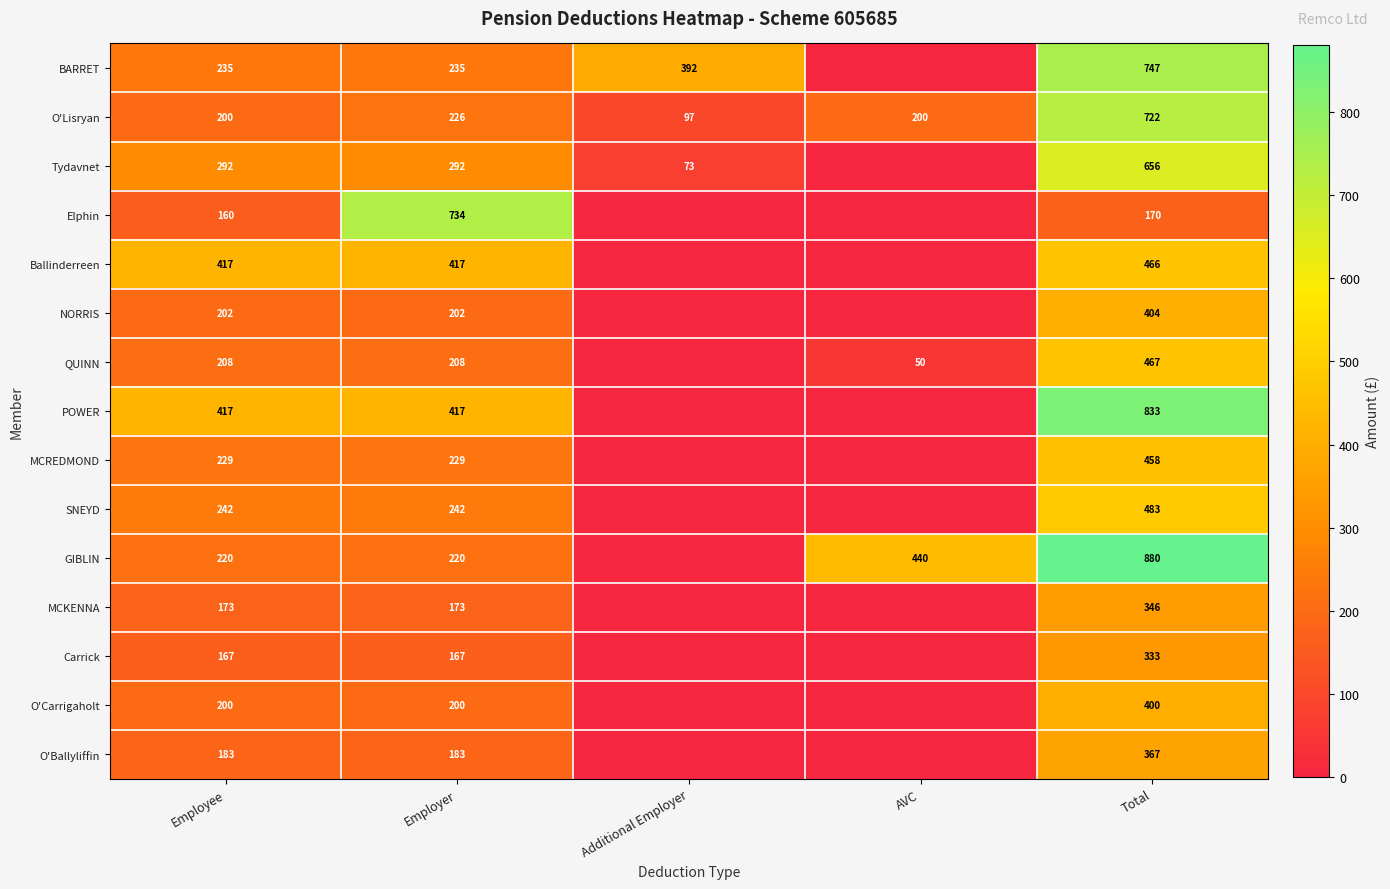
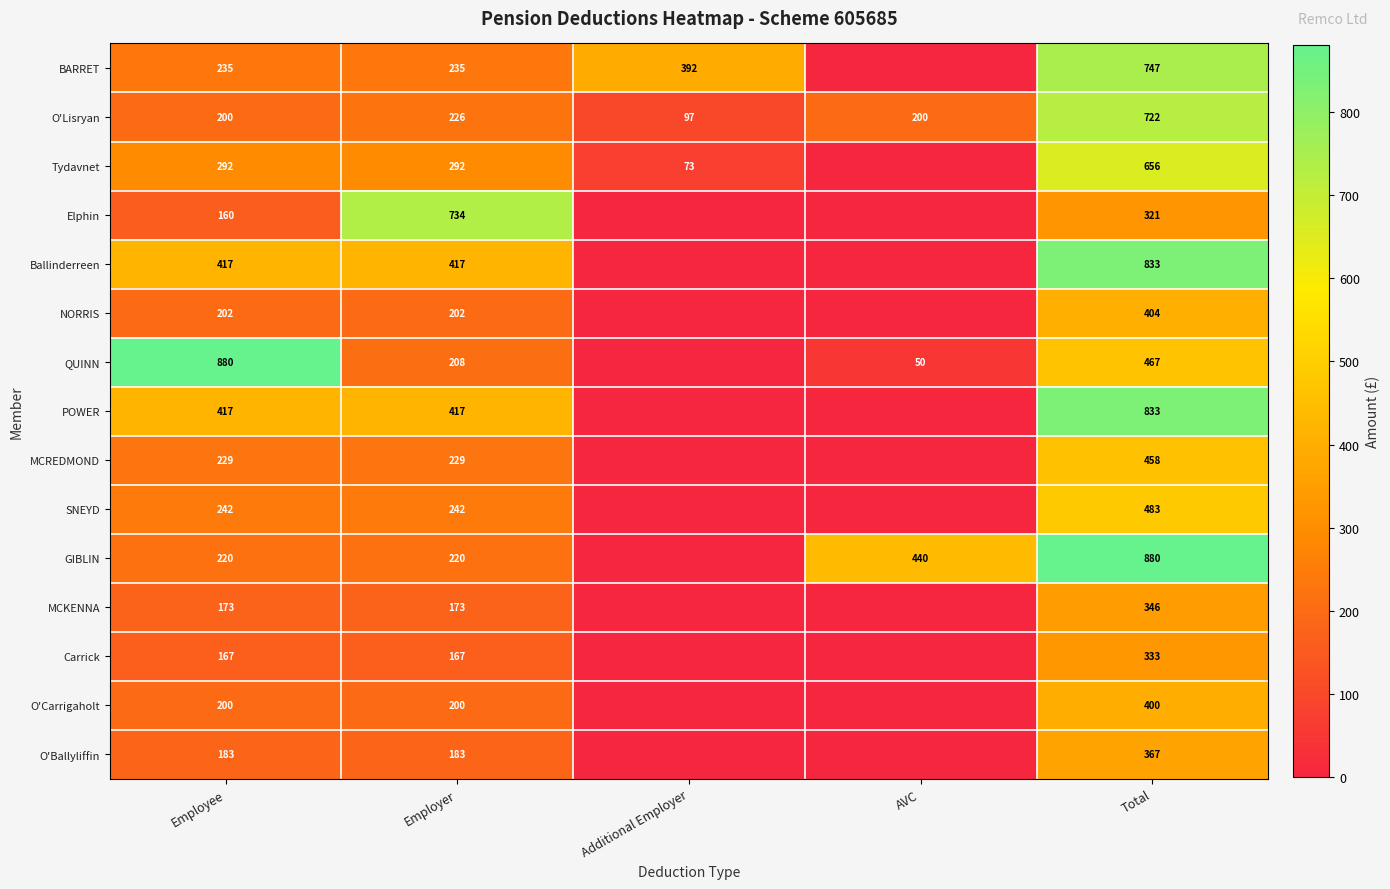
  {
    "BARRET": {
      "Employee": 235,
      "Employer": 235,
      "Additional Employer": 392,
      "Total": 747
    },
    "O'Lisryan": {
      "Employee": 200,
      "Employer": 226,
      "Additional Employer": 97,
      "AVC": 200,
      "Total": 722
    },
    "Tydavnet": {
      "Employee": 292,
      "Employer": 292,
      "Additional Employer": 73,
      "Total": 656
    },
    "Elphin": {
      "Employee": 160,
      "Employer": 734,
-     "Total": 170
+     "Total": 321
    },
    "Ballinderreen": {
      "Employee": 417,
      "Employer": 417,
-     "Total": 466
+     "Total": 833
    },
    "NORRIS": {
      "Employee": 202,
      "Employer": 202,
      "Total": 404
    },
    "QUINN": {
-     "Employee": 208,
+     "Employee": 880,
      "Employer": 208,
      "AVC": 50,
      "Total": 467
    },
    "POWER": {
      "Employee": 417,
      "Employer": 417,
      "Total": 833
    },
    "MCREDMOND": {
      "Employee": 229,
      "Employer": 229,
      "Total": 458
    },
    "SNEYD": {
      "Employee": 242,
      "Employer": 242,
      "Total": 483
    },
    "GIBLIN": {
      "Employee": 220,
      "Employer": 220,
      "AVC": 440,
      "Total": 880
    },
    "MCKENNA": {
      "Employee": 173,
      "Employer": 173,
      "Total": 346
    },
    "Carrick": {
      "Employee": 167,
      "Employer": 167,
      "Total": 333
    },
    "O'Carrigaholt": {
      "Employee": 200,
      "Employer": 200,
      "Total": 400
    },
    "O'Ballyliffin": {
      "Employee": 183,
      "Employer": 183,
      "Total": 367
    }
  }
